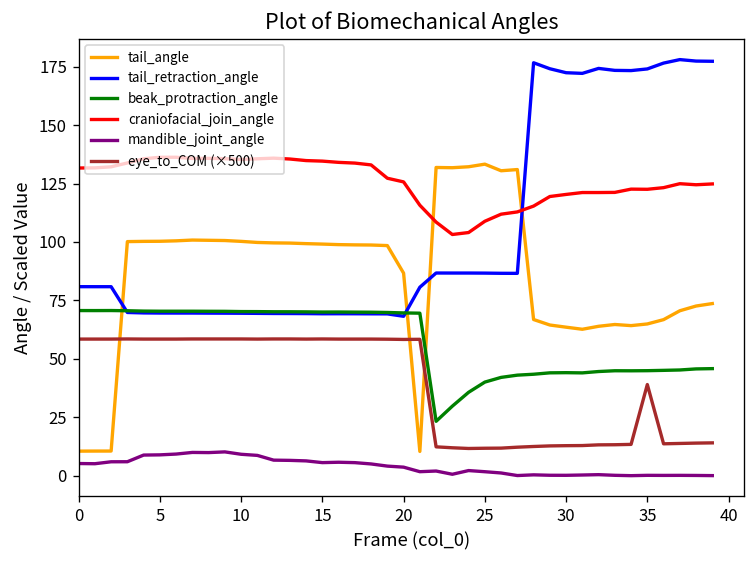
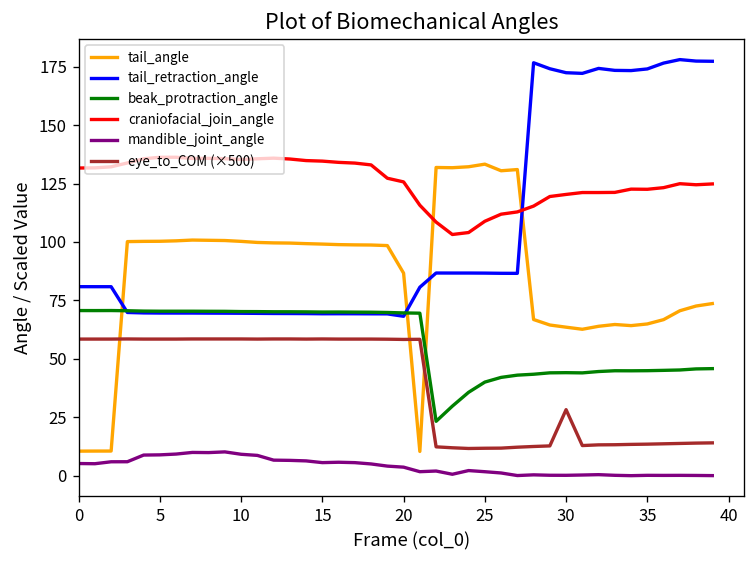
  {
    "tail_angle": {
      "0": 11,
      "5": 100,
      "10": 100,
      "15": 99,
      "20": 87,
      "25": 133,
      "30": 64,
      "35": 65
    },
    "tail_retraction_angle": {
      "0": 81,
      "20": 68,
      "25": 87,
      "30": 172,
      "35": 174
    },
    "beak_protraction_angle": {
      "0": 71,
      "20": 70,
      "25": 40,
      "30": 44,
      "35": 45
    },
    "craniofacial_join_angle": {
      "0": 132,
      "15": 135,
      "20": 126,
      "25": 109,
      "30": 120,
      "35": 123
    },
    "mandible_joint_angle": {
      "0": 5,
      "5": 9,
      "10": 9,
      "15": 6,
      "20": 4,
      "25": 2,
      "30": 0,
      "35": 0
    },
    "eye_to_COM (×500)": {
      "0": 58,
      "5": 58,
      "10": 59,
      "15": 59,
      "20": 58,
      "25": 12,
-     "30": 13,
-     "35": 39
+     "30": 28,
+     "35": 14
    }
  }
